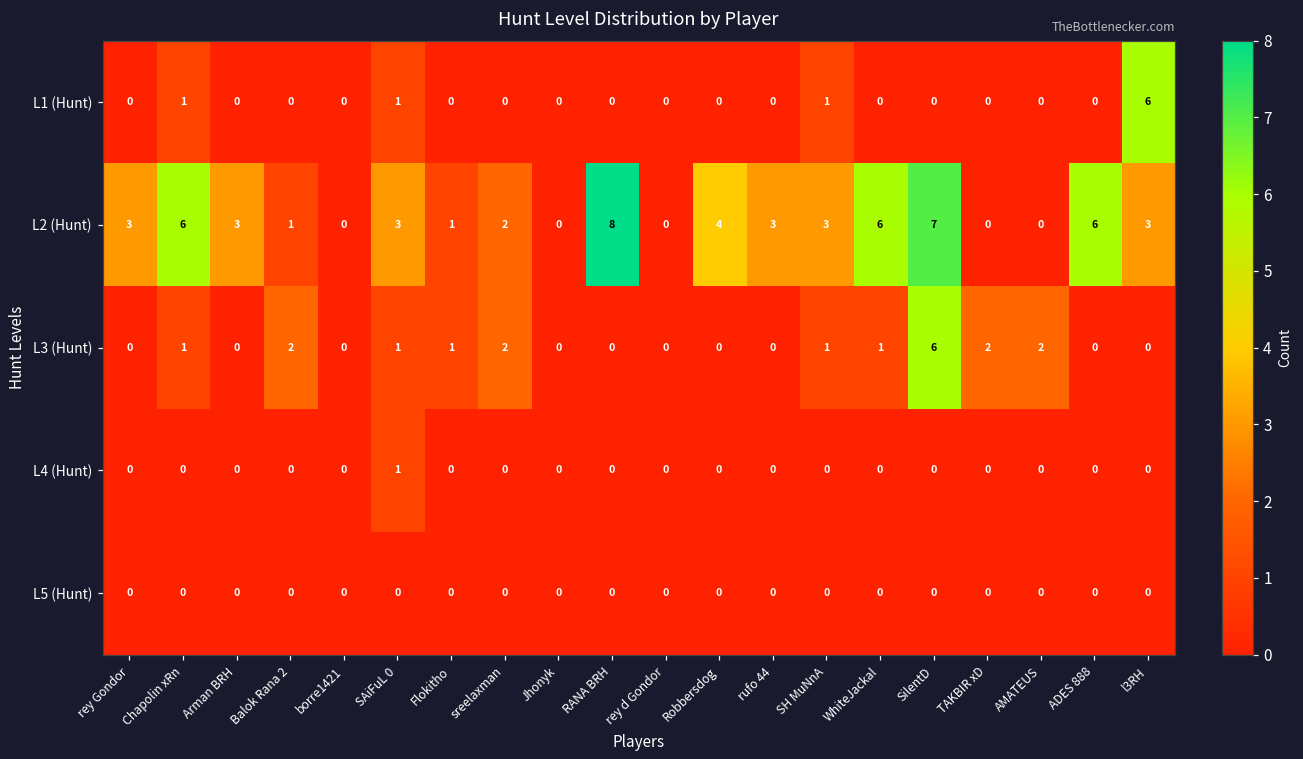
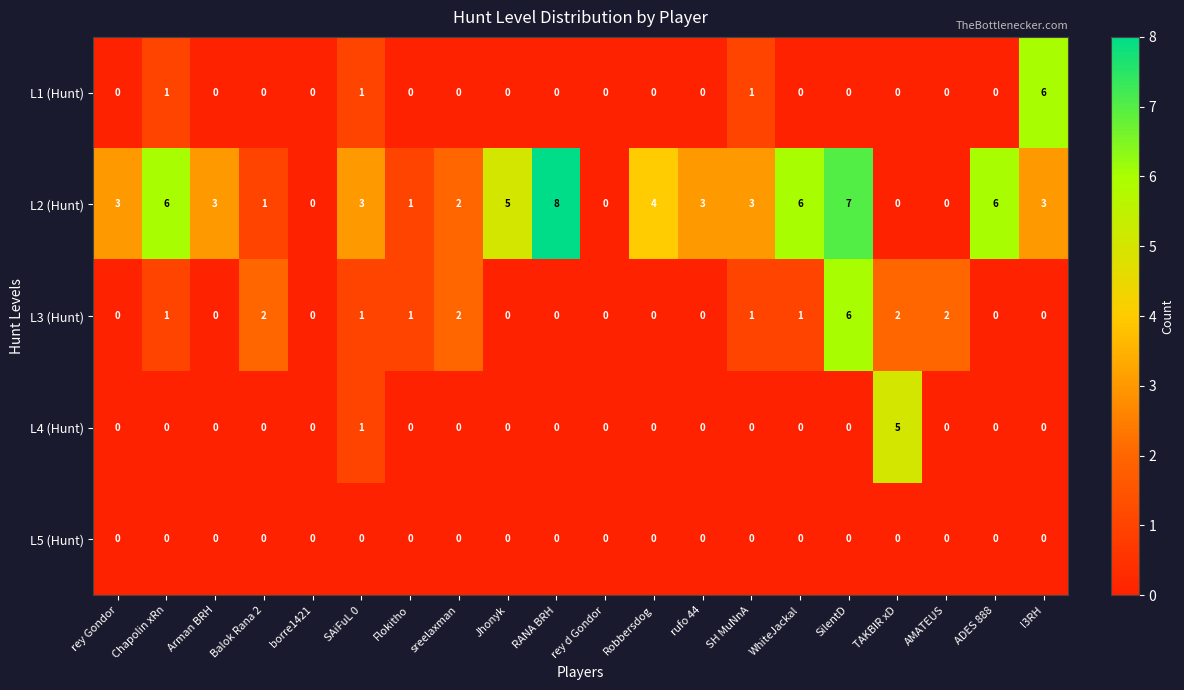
  {
    "L1 (Hunt)": {
      "rey Gondor": 0,
      "Chapolin xRn": 1,
      "Arman BRH": 0,
      "Balok Rana 2": 0,
      "borre1421": 0,
      "SAiFuL 0": 1,
      "Flokitho": 0,
      "sreelaxman": 0,
      "Jhonyk": 0,
      "RANA BRH": 0,
      "rey d Gondor": 0,
      "Robbersdog": 0,
      "rufo 44": 0,
      "SH MuNnA": 1,
      "WhiteJackal": 0,
      "SilentD": 0,
      "TAKBIR xD": 0,
      "AMATEUS": 0,
      "ADES 888": 0,
      "l3RH": 6
    },
    "L2 (Hunt)": {
      "rey Gondor": 3,
      "Chapolin xRn": 6,
      "Arman BRH": 3,
      "Balok Rana 2": 1,
      "borre1421": 0,
      "SAiFuL 0": 3,
      "Flokitho": 1,
      "sreelaxman": 2,
-     "Jhonyk": 0,
+     "Jhonyk": 5,
      "RANA BRH": 8,
      "rey d Gondor": 0,
      "Robbersdog": 4,
      "rufo 44": 3,
      "SH MuNnA": 3,
      "WhiteJackal": 6,
      "SilentD": 7,
      "TAKBIR xD": 0,
      "AMATEUS": 0,
      "ADES 888": 6,
      "l3RH": 3
    },
    "L3 (Hunt)": {
      "rey Gondor": 0,
      "Chapolin xRn": 1,
      "Arman BRH": 0,
      "Balok Rana 2": 2,
      "borre1421": 0,
      "SAiFuL 0": 1,
      "Flokitho": 1,
      "sreelaxman": 2,
      "Jhonyk": 0,
      "RANA BRH": 0,
      "rey d Gondor": 0,
      "Robbersdog": 0,
      "rufo 44": 0,
      "SH MuNnA": 1,
      "WhiteJackal": 1,
      "SilentD": 6,
      "TAKBIR xD": 2,
      "AMATEUS": 2,
      "ADES 888": 0,
      "l3RH": 0
    },
    "L4 (Hunt)": {
      "rey Gondor": 0,
      "Chapolin xRn": 0,
      "Arman BRH": 0,
      "Balok Rana 2": 0,
      "borre1421": 0,
      "SAiFuL 0": 1,
      "Flokitho": 0,
      "sreelaxman": 0,
      "Jhonyk": 0,
      "RANA BRH": 0,
      "rey d Gondor": 0,
      "Robbersdog": 0,
      "rufo 44": 0,
      "SH MuNnA": 0,
      "WhiteJackal": 0,
      "SilentD": 0,
-     "TAKBIR xD": 0,
+     "TAKBIR xD": 5,
      "AMATEUS": 0,
      "ADES 888": 0,
      "l3RH": 0
    },
    "L5 (Hunt)": {
      "rey Gondor": 0,
      "Chapolin xRn": 0,
      "Arman BRH": 0,
      "Balok Rana 2": 0,
      "borre1421": 0,
      "SAiFuL 0": 0,
      "Flokitho": 0,
      "sreelaxman": 0,
      "Jhonyk": 0,
      "RANA BRH": 0,
      "rey d Gondor": 0,
      "Robbersdog": 0,
      "rufo 44": 0,
      "SH MuNnA": 0,
      "WhiteJackal": 0,
      "SilentD": 0,
      "TAKBIR xD": 0,
      "AMATEUS": 0,
      "ADES 888": 0,
      "l3RH": 0
    }
  }
